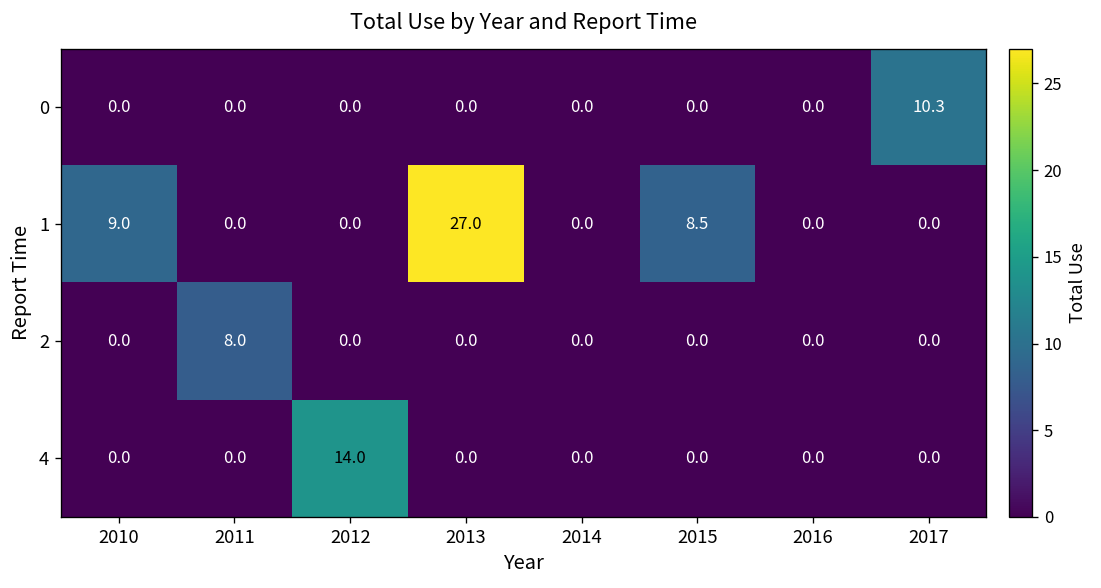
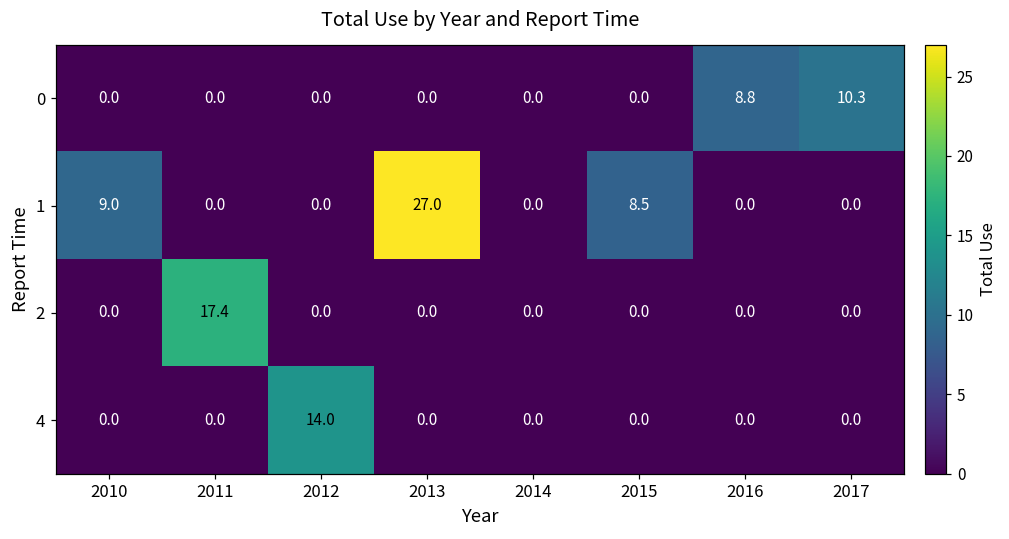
  {
    "0": {
      "2010": 0.0,
      "2011": 0.0,
      "2012": 0.0,
      "2013": 0.0,
      "2014": 0.0,
      "2015": 0.0,
-     "2016": 0.0,
+     "2016": 8.8,
      "2017": 10.3
    },
    "1": {
      "2010": 9.0,
      "2011": 0.0,
      "2012": 0.0,
      "2013": 27.0,
      "2014": 0.0,
      "2015": 8.5,
      "2016": 0.0,
      "2017": 0.0
    },
    "2": {
      "2010": 0.0,
-     "2011": 8.0,
+     "2011": 17.4,
      "2012": 0.0,
      "2013": 0.0,
      "2014": 0.0,
      "2015": 0.0,
      "2016": 0.0,
      "2017": 0.0
    },
    "4": {
      "2010": 0.0,
      "2011": 0.0,
      "2012": 14.0,
      "2013": 0.0,
      "2014": 0.0,
      "2015": 0.0,
      "2016": 0.0,
      "2017": 0.0
    }
  }
